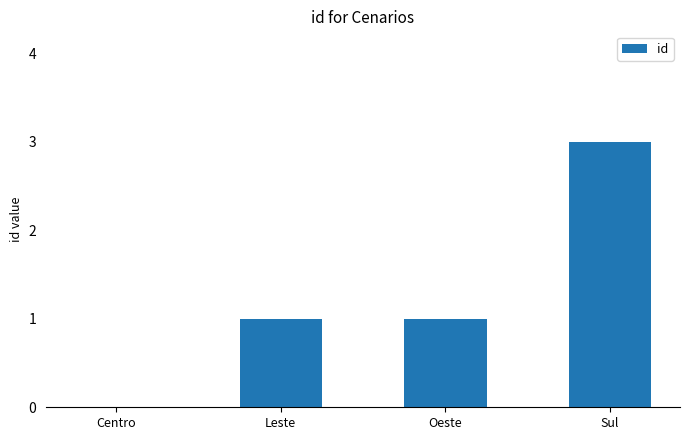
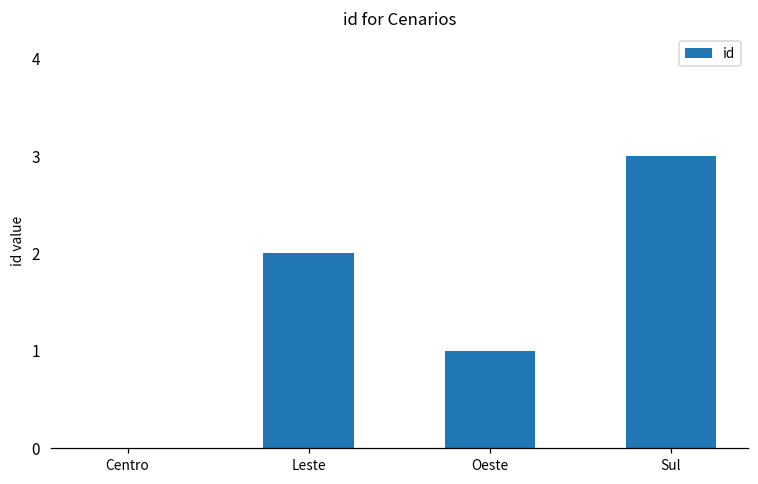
  {
    "Centro": 0,
-   "Leste": 1,
+   "Leste": 2,
    "Oeste": 1,
    "Sul": 3
  }
